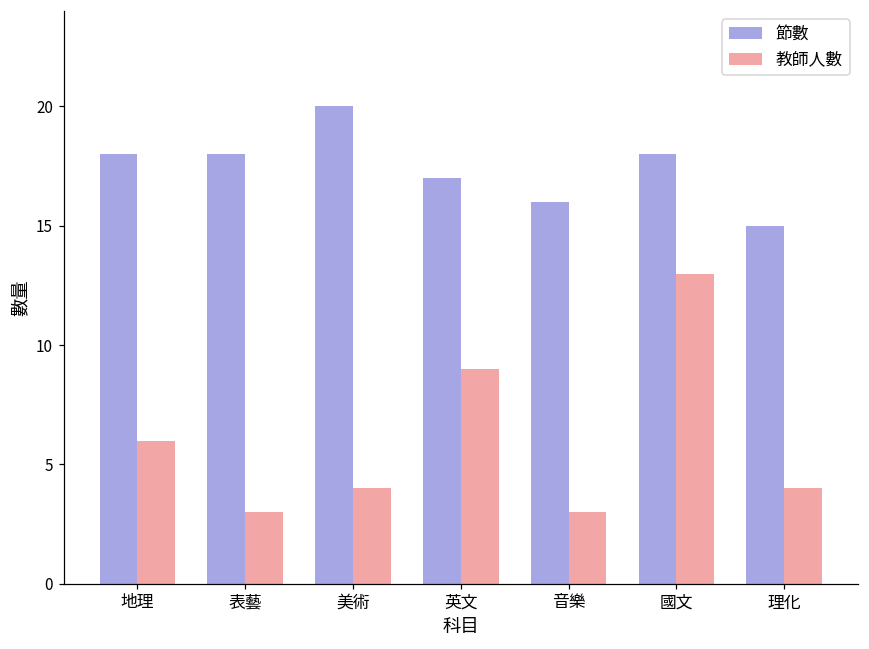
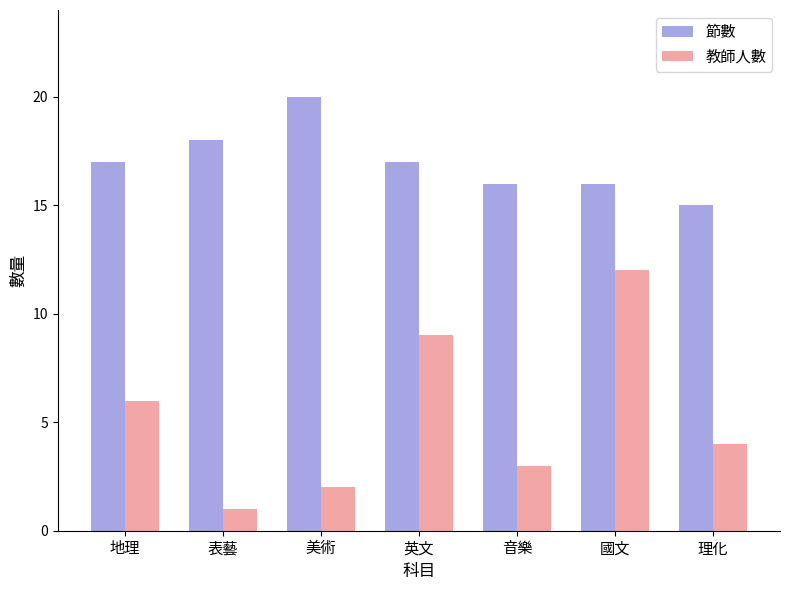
  {
    "節數": {
-     "地理": 18,
+     "地理": 17,
      "表藝": 18,
      "美術": 20,
      "英文": 17,
      "音樂": 16,
-     "國文": 18,
+     "國文": 16,
      "理化": 15
    },
    "教師人數": {
      "地理": 6,
-     "表藝": 3,
-     "美術": 4,
+     "表藝": 1,
+     "美術": 2,
      "英文": 9,
      "音樂": 3,
-     "國文": 13,
+     "國文": 12,
      "理化": 4
    }
  }
